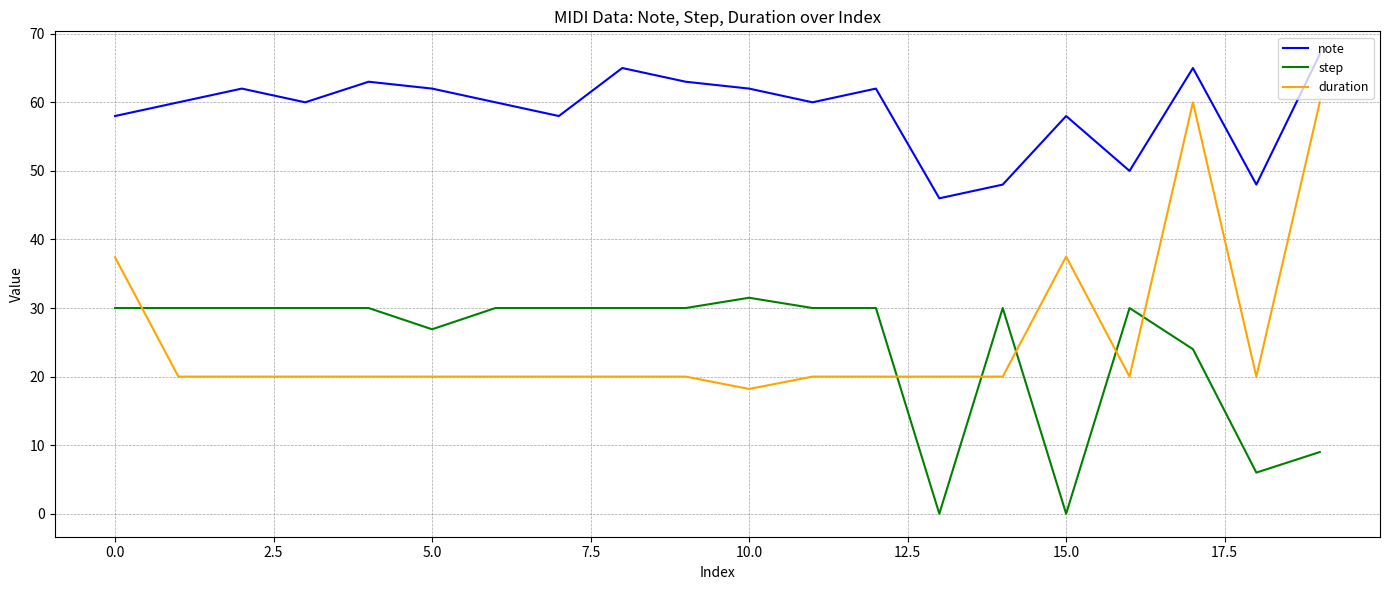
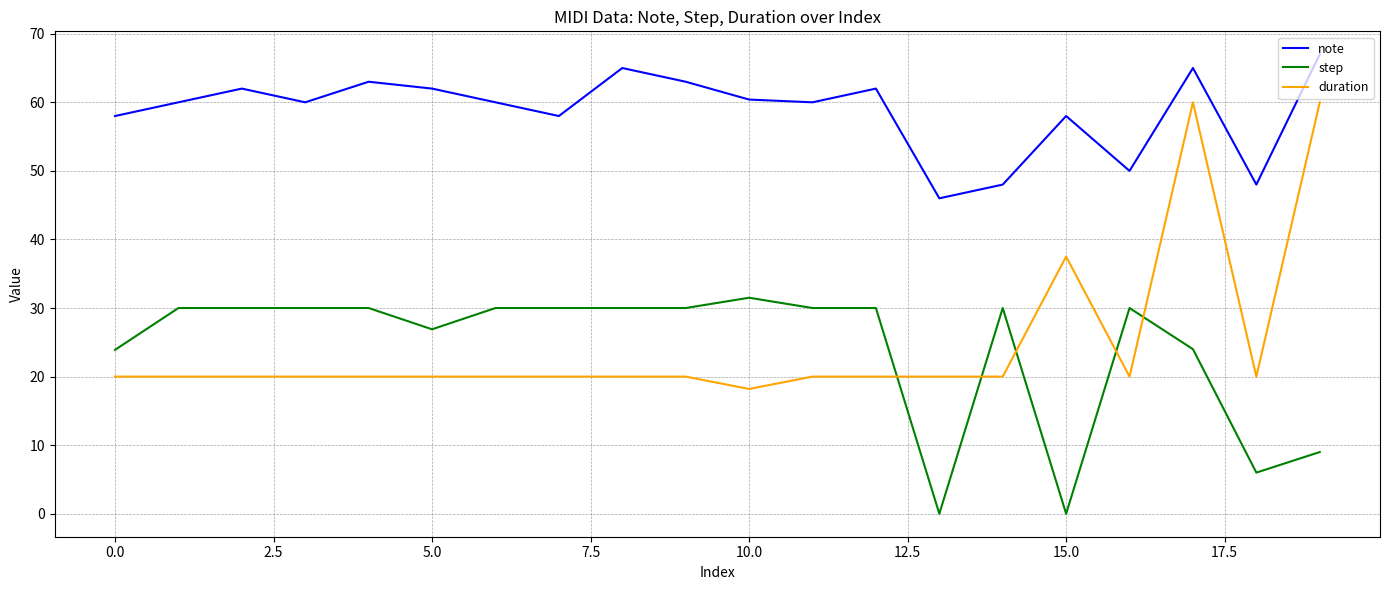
  {
    "note": {
      "0.0": 58,
      "5.0": 62,
-     "10.0": 62,
+     "10.0": 60,
      "15.0": 58
    },
    "step": {
-     "0.0": 30,
+     "0.0": 24,
      "5.0": 27,
      "10.0": 32,
      "15.0": 0
    },
    "duration": {
-     "0.0": 37,
+     "0.0": 20,
      "5.0": 20,
      "10.0": 18,
      "15.0": 38
    }
  }
